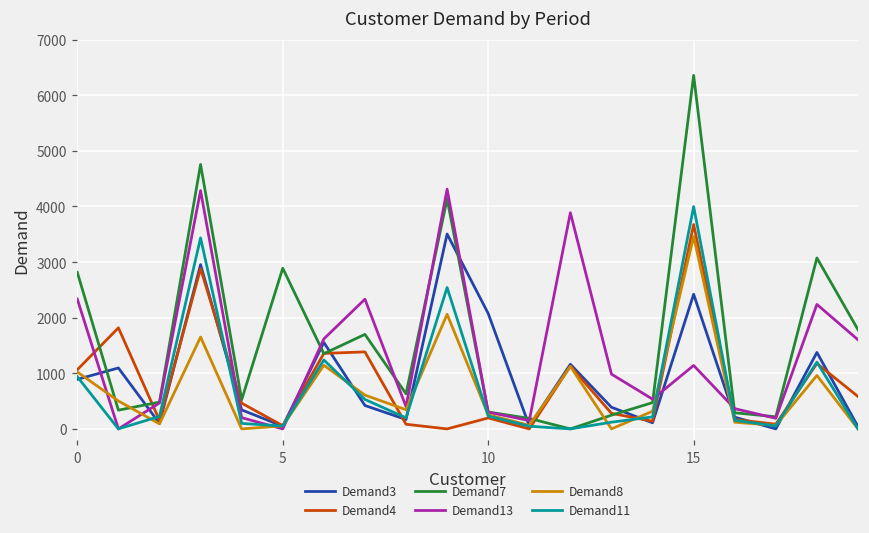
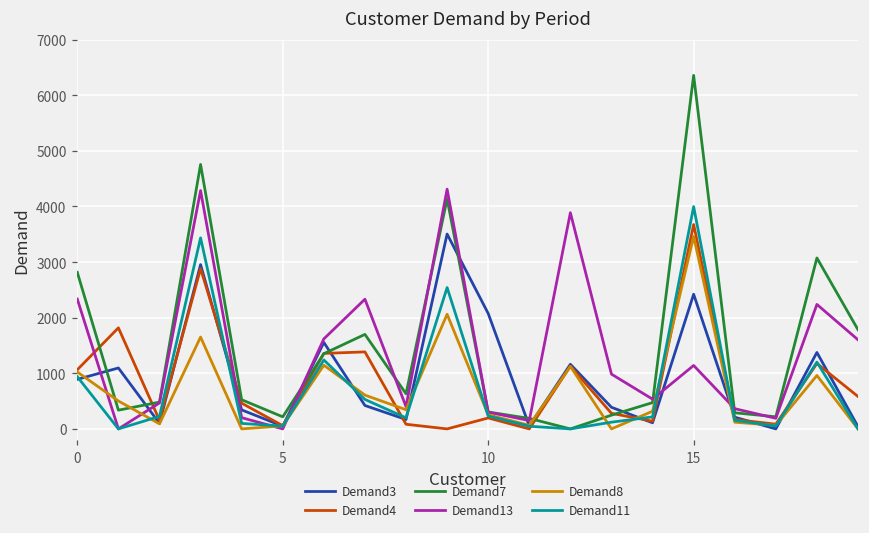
  {
    "Demand3": {
      "10": 2100,
      "15": 2400
    },
    "Demand4": {
      "15": 3700
    },
    "Demand7": {
      "0": 2800,
-     "5": 2900,
+     "5": 200,
      "15": 6400
    },
    "Demand13": {
      "0": 2300,
      "15": 1100
    },
    "Demand8": {
      "15": 3500
    },
    "Demand11": {
      "15": 4000
    }
  }
